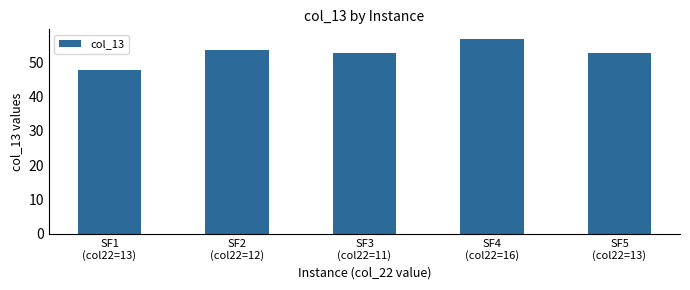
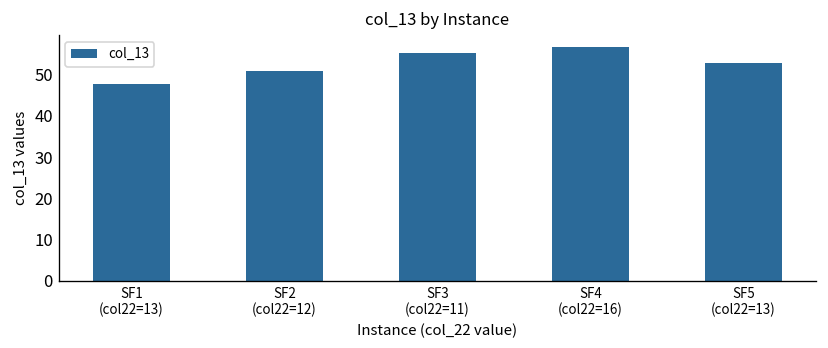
  {
    "SF1 (col22=13)": 48,
-   "SF2 (col22=12)": 54,
-   "SF3 (col22=11)": 53,
+   "SF2 (col22=12)": 51,
+   "SF3 (col22=11)": 55,
    "SF4 (col22=16)": 57,
    "SF5 (col22=13)": 53
  }
